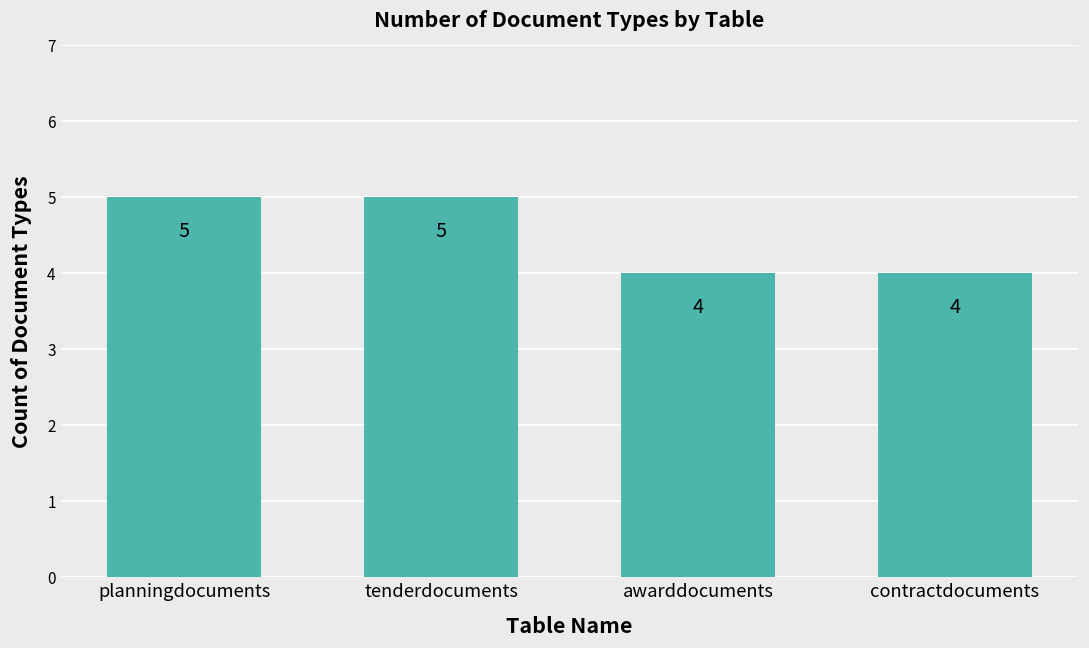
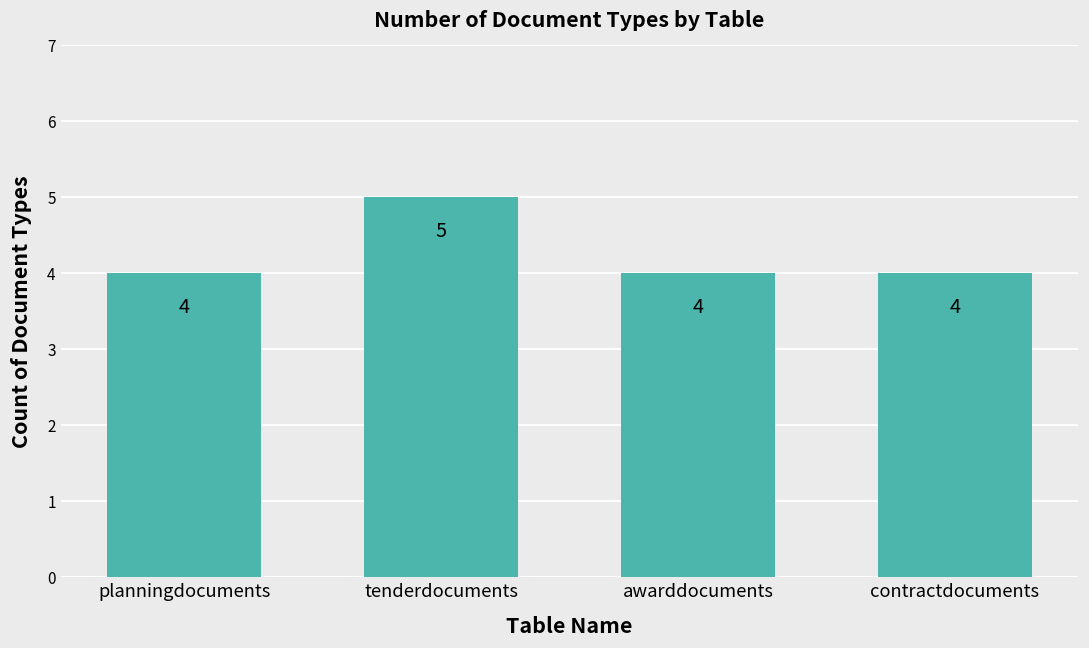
  {
-   "planningdocuments": 5,
+   "planningdocuments": 4,
    "tenderdocuments": 5,
    "awarddocuments": 4,
    "contractdocuments": 4
  }
